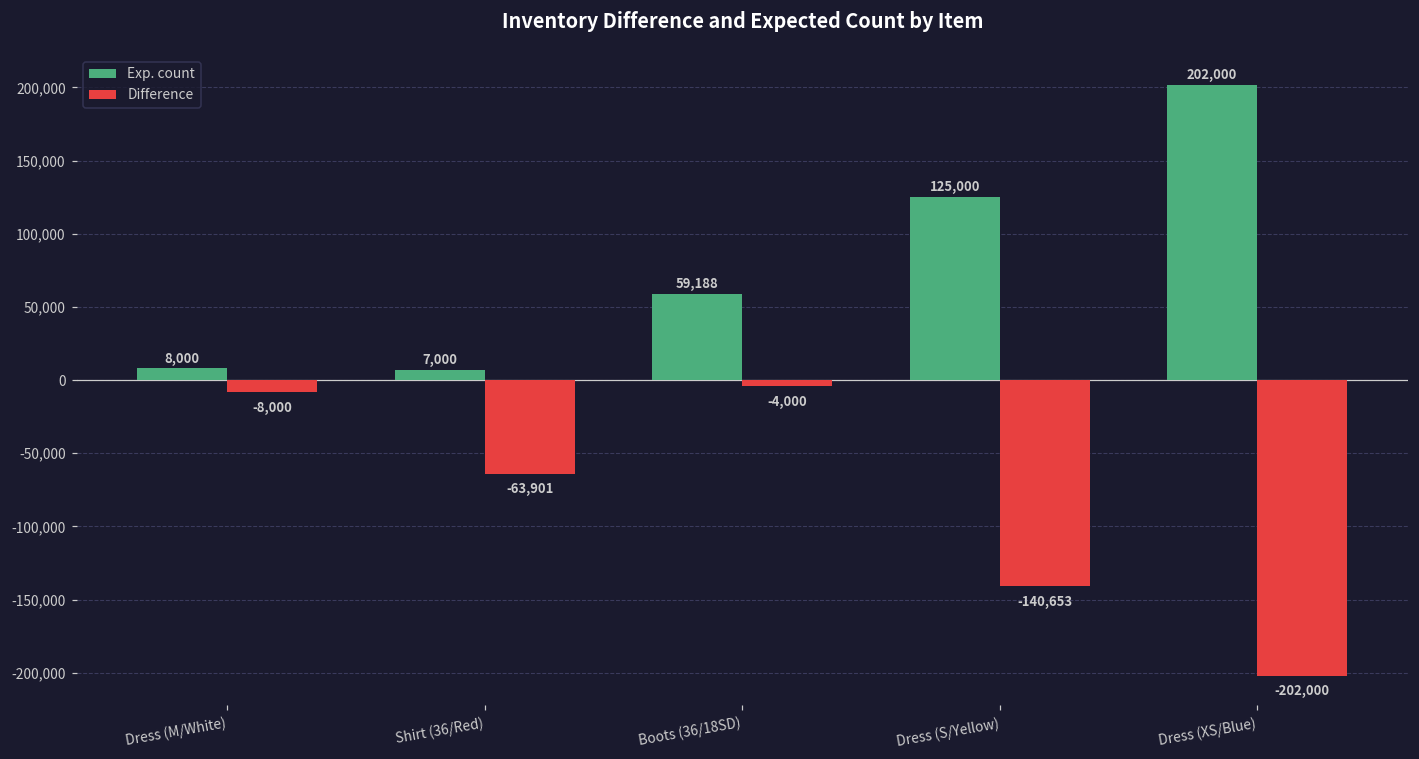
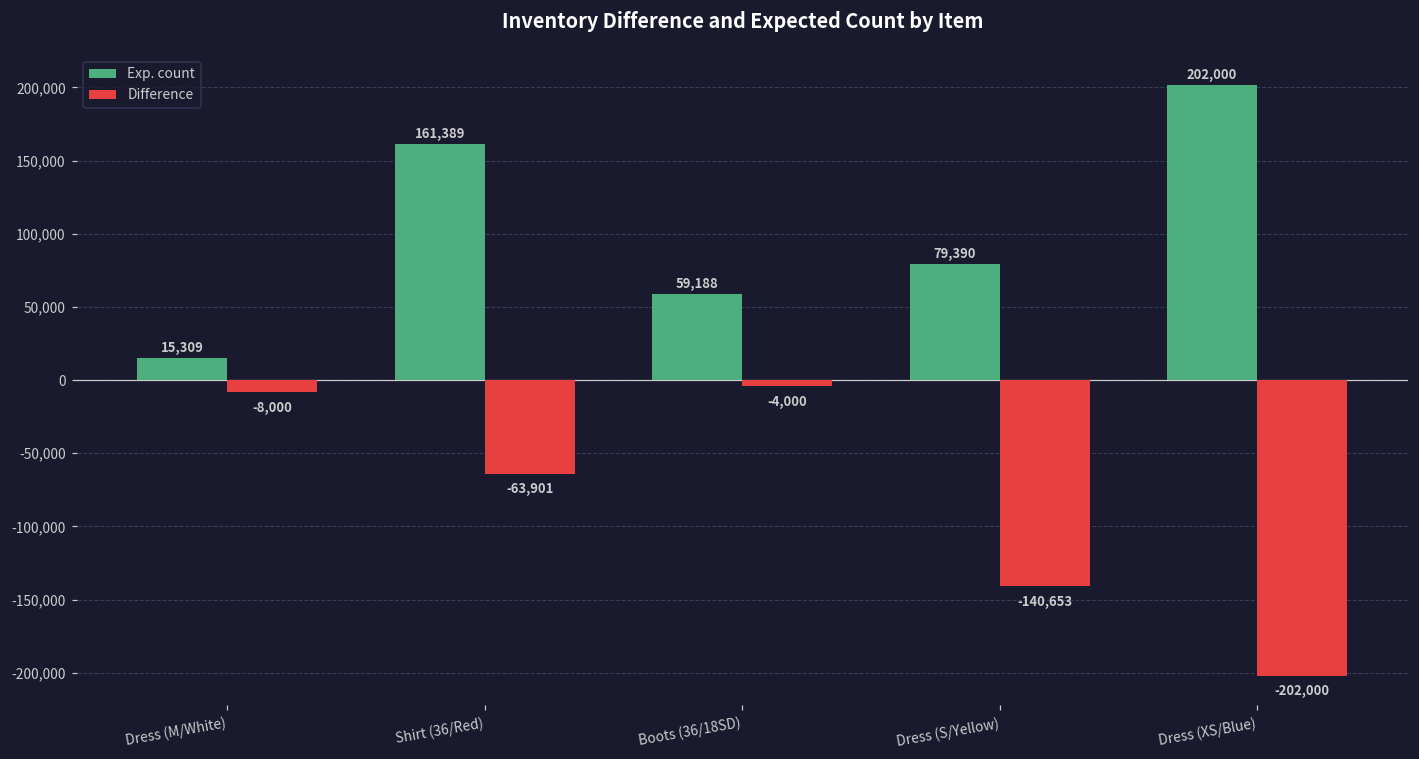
  {
    "Exp. count": {
-     "Dress (M/White)": "8,000",
-     "Shirt (36/Red)": "7,000",
+     "Dress (M/White)": "15,309",
+     "Shirt (36/Red)": "161,389",
      "Boots (36/18SD)": "59,188",
-     "Dress (S/Yellow)": "125,000",
+     "Dress (S/Yellow)": "79,390",
      "Dress (XS/Blue)": "202,000"
    },
    "Difference": {
      "Dress (M/White)": "-8,000",
      "Shirt (36/Red)": "-63,901",
      "Boots (36/18SD)": "-4,000",
      "Dress (S/Yellow)": "-140,653",
      "Dress (XS/Blue)": "-202,000"
    }
  }
